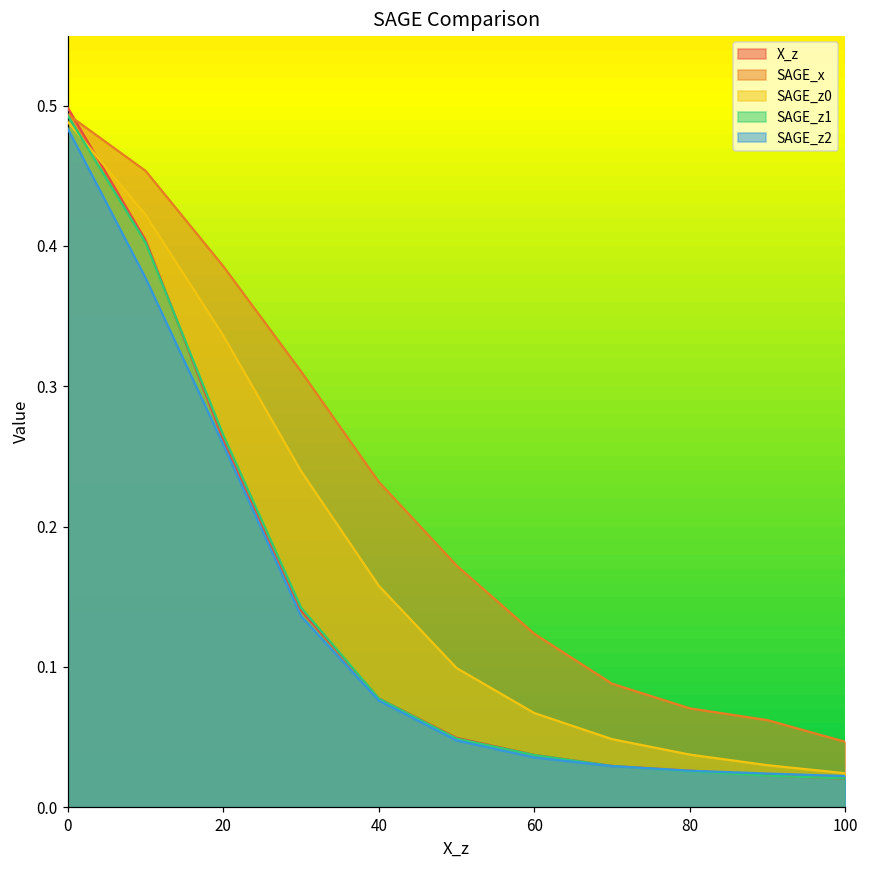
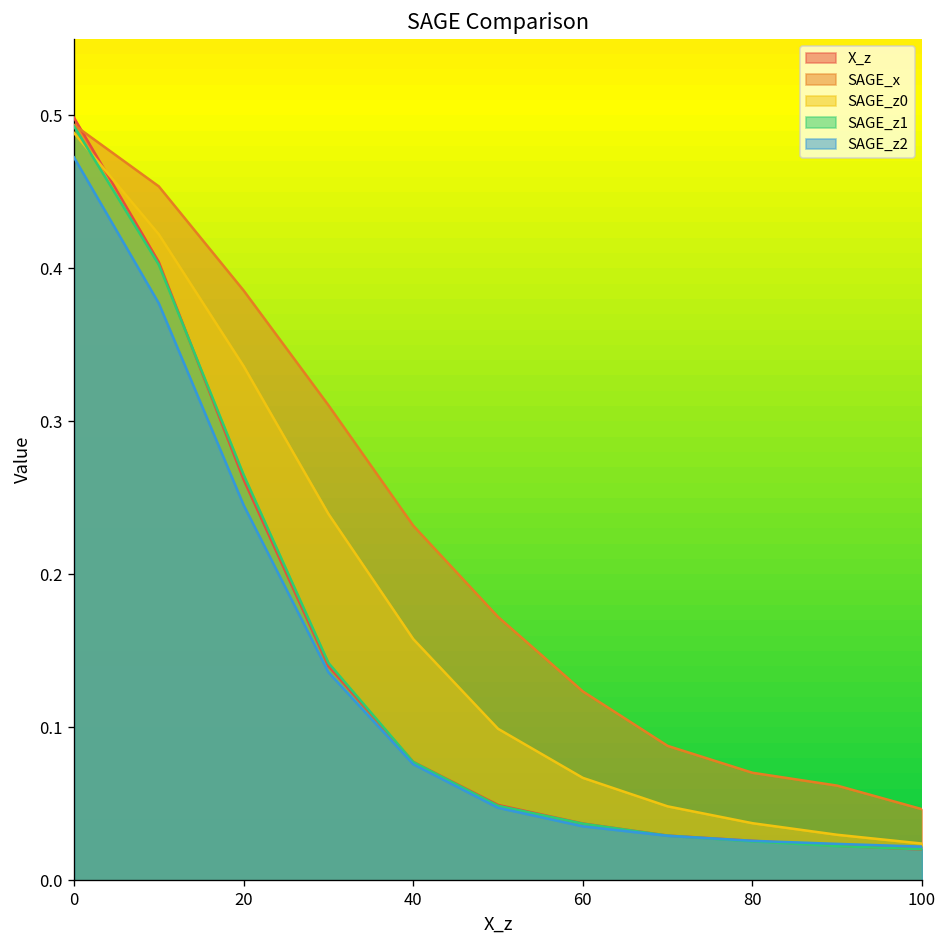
  {
    "SAGE_z1": {
      "20": 0.265
    },
    "SAGE_z2": {
-     "0": 0.484,
-     "20": 0.258
+     "0": 0.473,
+     "20": 0.245
    }
  }
